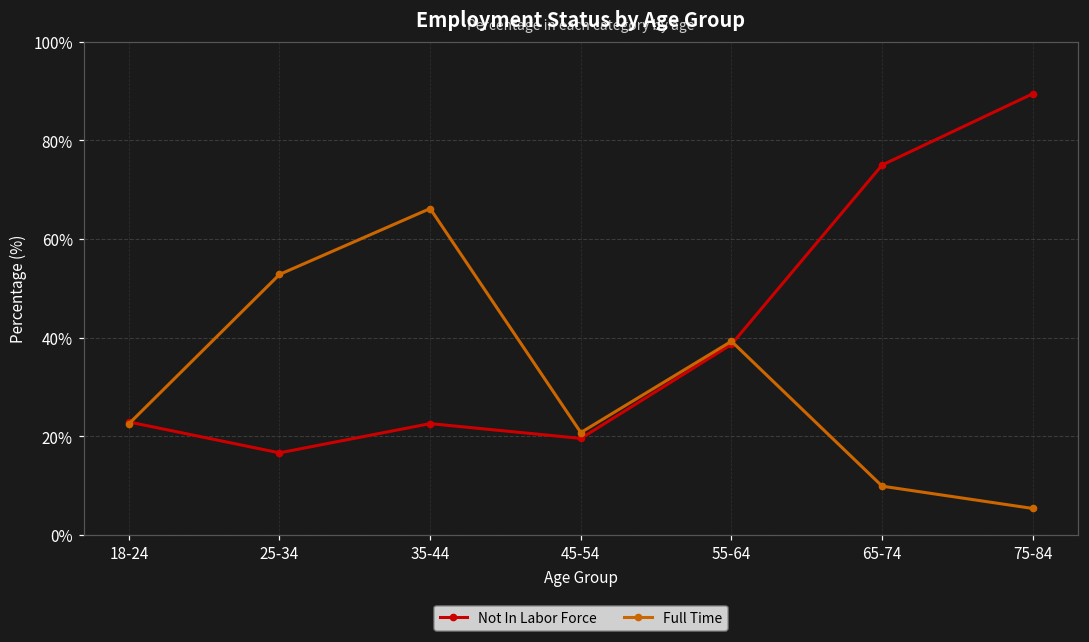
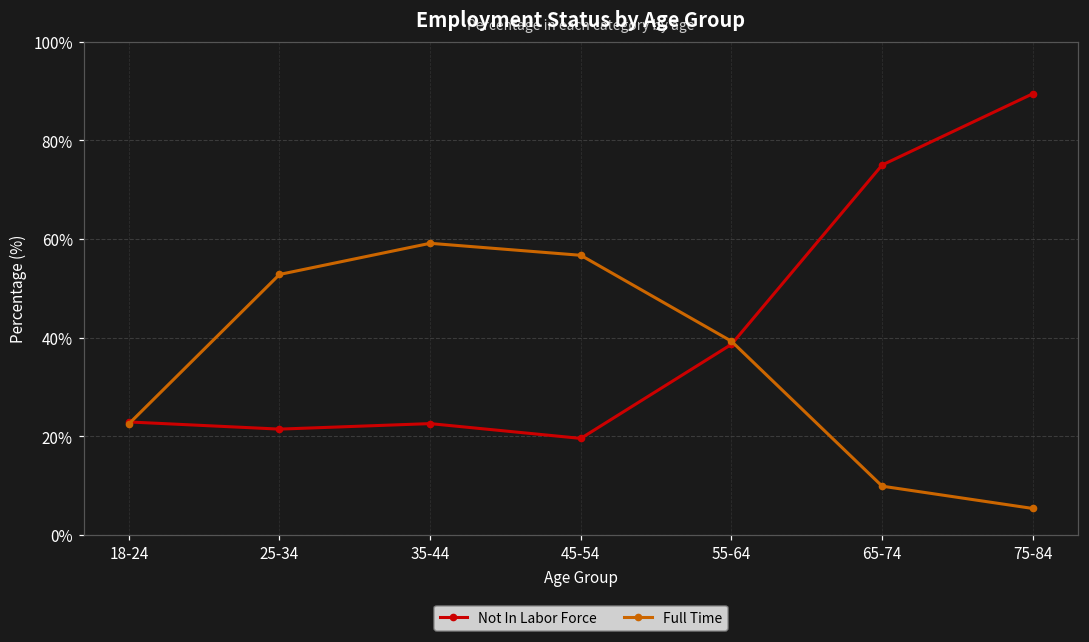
  {
    "Not In Labor Force": {
-     "25-34": "17%",
+     "25-34": "21%",
      "35-44": "23%",
      "45-54": "20%",
      "55-64": "39%",
      "65-74": "75%",
      "75-84": "89%"
    },
    "Full Time": {
      "25-34": "53%",
-     "35-44": "66%",
-     "45-54": "21%",
+     "35-44": "59%",
+     "45-54": "57%",
      "55-64": "39%",
      "65-74": "10%",
      "75-84": "5%"
    }
  }
